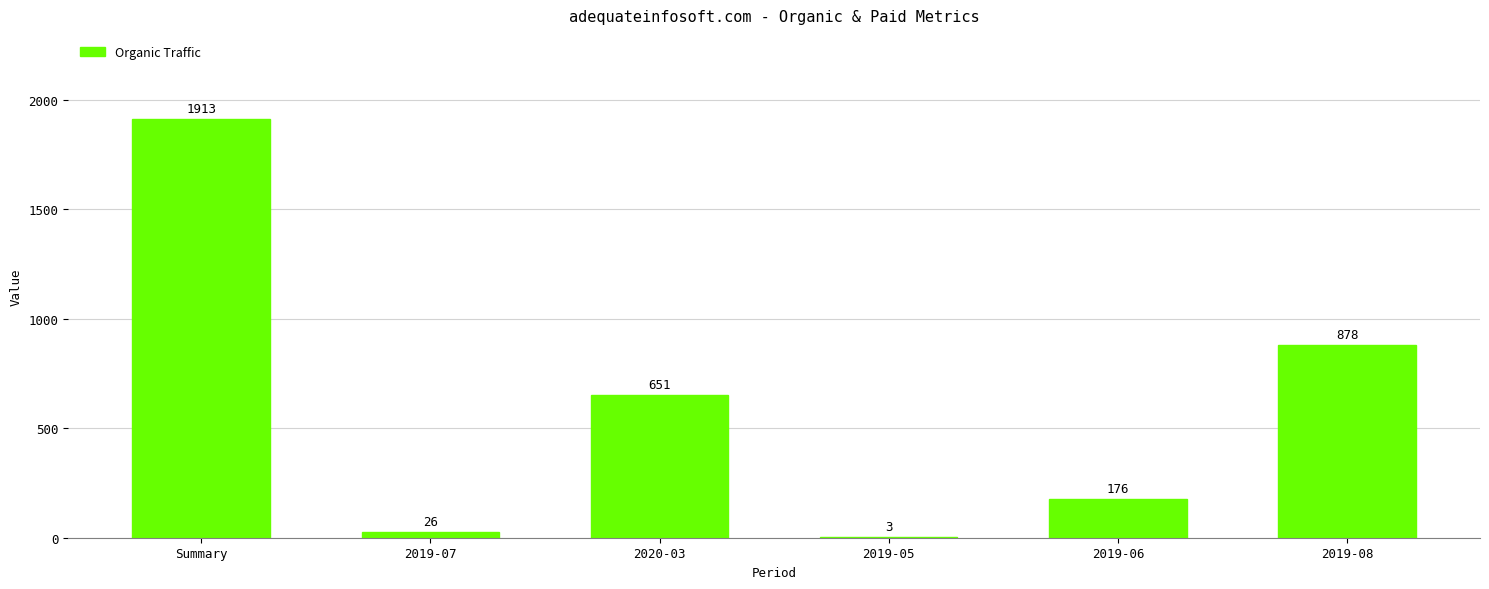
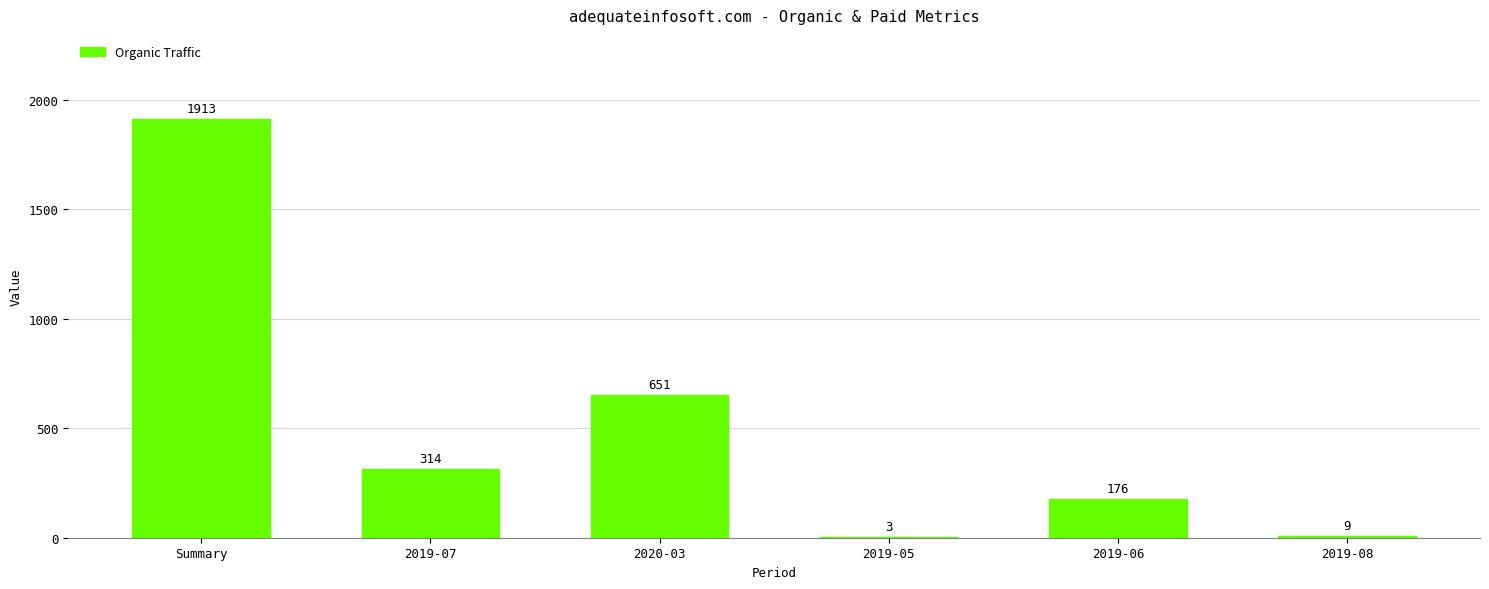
  {
    "Summary": 1913,
-   "2019-07": 26,
+   "2019-07": 314,
    "2020-03": 651,
    "2019-05": 3,
    "2019-06": 176,
-   "2019-08": 878
+   "2019-08": 9
  }
